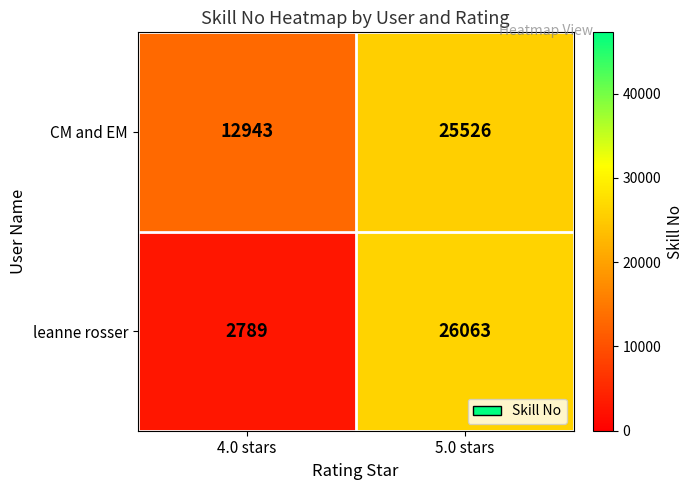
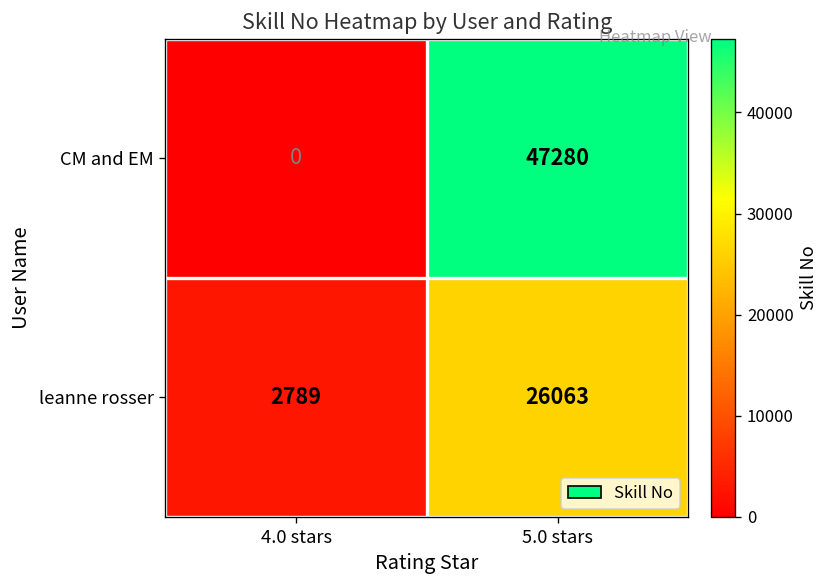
  {
    "CM and EM": {
-     "4.0 stars": 12943,
-     "5.0 stars": 25526
+     "4.0 stars": 0,
+     "5.0 stars": 47280
    },
    "leanne rosser": {
      "4.0 stars": 2789,
      "5.0 stars": 26063
    }
  }
